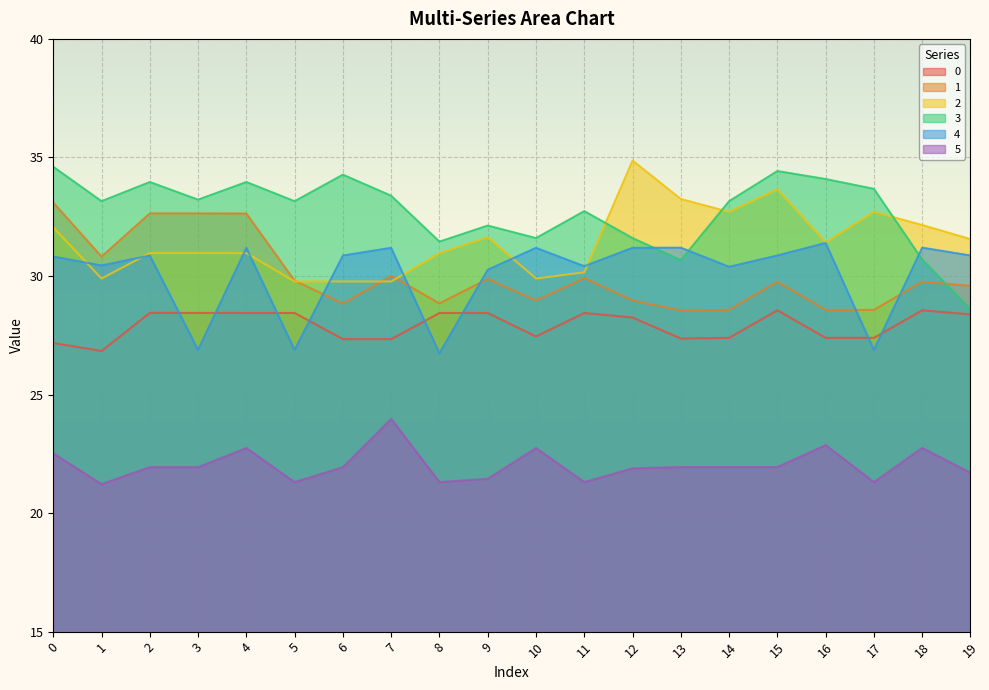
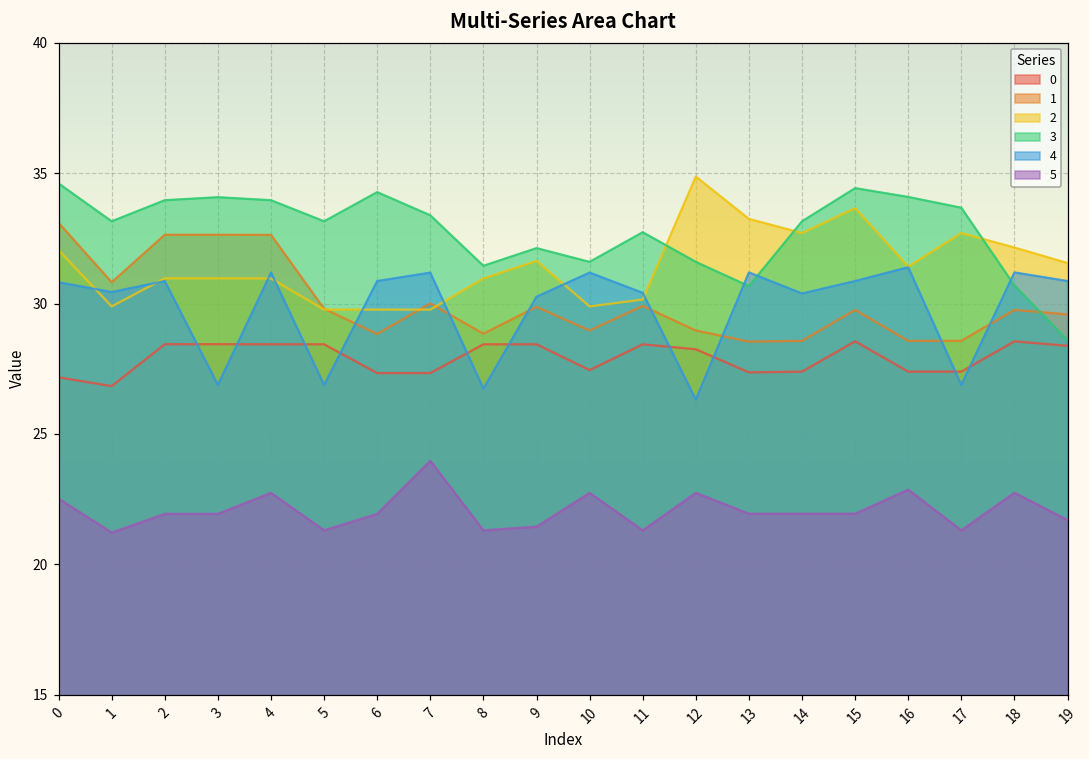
  {
    "2": {
      "0": 32.0,
      "1": 29.9,
      "3": 31.0,
      "4": 31.0,
      "6": 29.8,
      "7": 29.8,
      "8": 31.0,
      "9": 31.6,
      "10": 29.9,
      "11": 30.2,
      "12": 34.9,
      "13": 33.2,
      "14": 32.7,
      "15": 33.7,
      "17": 32.7,
      "18": 32.1,
      "19": 31.6
    },
    "3": {
      "0": 34.6,
      "1": 33.2,
      "2": 34.0,
-     "3": 33.2,
+     "3": 34.1,
      "4": 34.0,
      "5": 33.2,
      "6": 34.3,
      "7": 33.4,
      "8": 31.4,
      "9": 32.1,
      "10": 31.6,
      "11": 32.7,
      "12": 31.6,
      "13": 30.7,
      "14": 33.2,
      "15": 34.4,
      "16": 34.1,
      "17": 33.7,
      "18": 30.7,
      "19": 28.6
    },
    "4": {
      "0": 30.8,
      "1": 30.4,
      "3": 26.9,
      "4": 31.2,
      "5": 26.9,
      "6": 30.9,
      "7": 31.2,
      "8": 26.7,
      "9": 30.3,
      "10": 31.2,
      "11": 30.4,
-     "12": 31.2,
+     "12": 26.3,
      "13": 31.2,
      "14": 30.4,
      "15": 30.9,
      "17": 26.9,
      "18": 31.2,
      "19": 30.9
    },
    "5": {
      "0": 22.5,
      "1": 21.2,
      "2": 21.9,
      "3": 21.9,
      "4": 22.7,
      "5": 21.3,
      "6": 21.9,
      "7": 24.0,
      "8": 21.3,
      "9": 21.4,
      "10": 22.7,
      "11": 21.3,
-     "12": 21.9,
+     "12": 22.7,
      "13": 21.9,
      "14": 21.9,
      "15": 21.9,
      "16": 22.9,
      "17": 21.3,
      "18": 22.7,
      "19": 21.7
    }
  }
